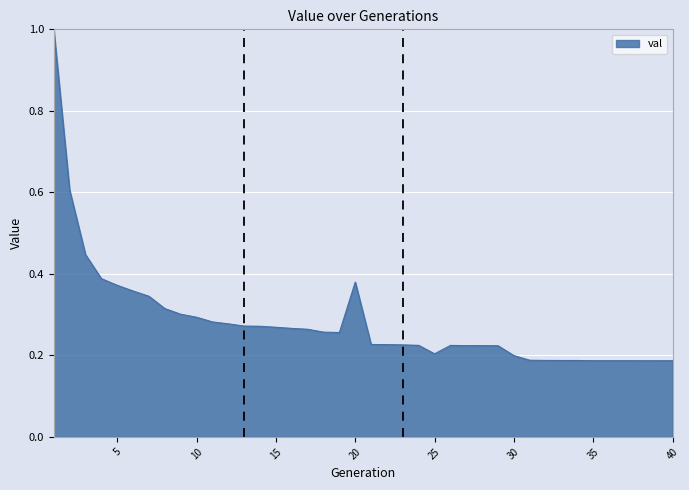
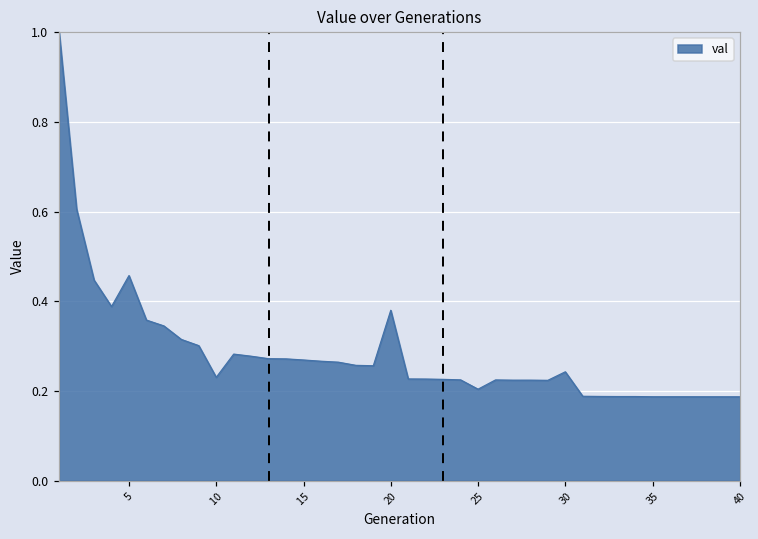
  {
-   "5": 0.37,
-   "10": 0.29,
+   "5": 0.46,
+   "10": 0.23,
    "15": 0.27,
    "20": 0.38,
    "25": 0.20,
-   "30": 0.20,
+   "30": 0.24,
    "35": 0.19,
    "40": 0.19
  }
